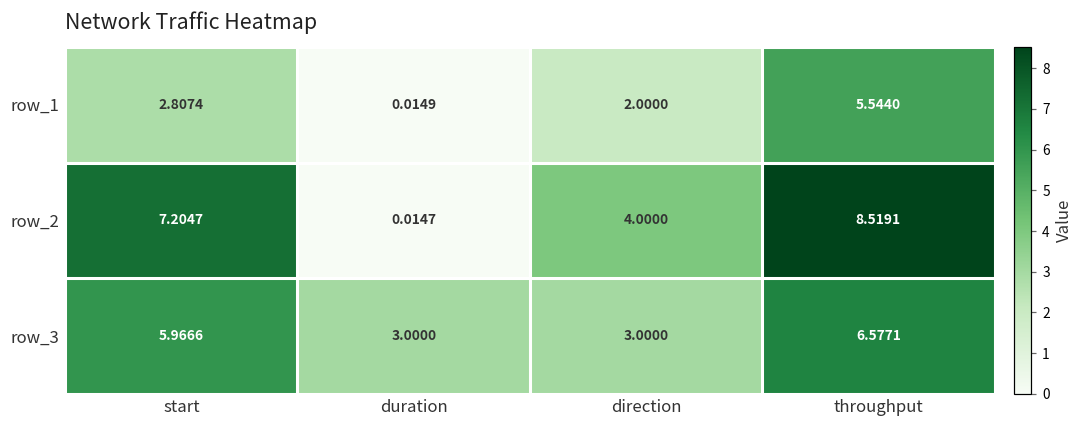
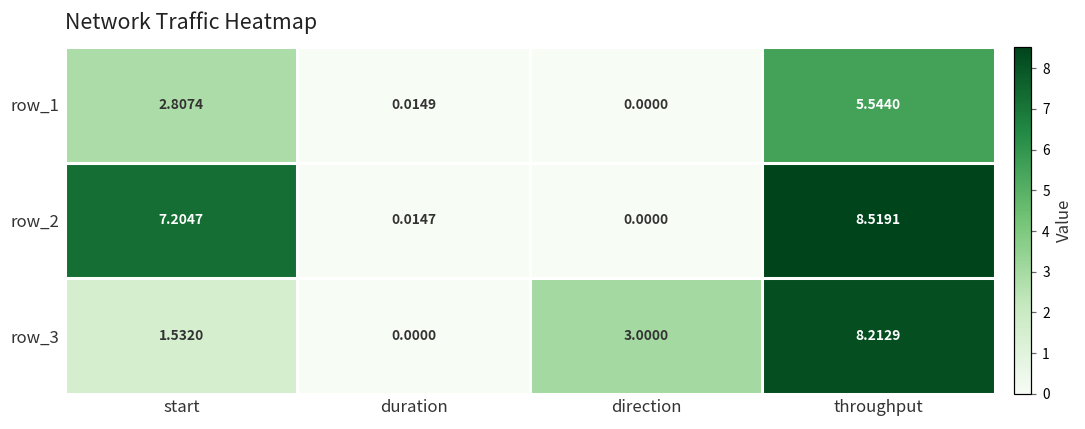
  {
    "row_1": {
      "start": 2.8074,
      "duration": 0.0149,
-     "direction": 2.0000,
+     "direction": 0.0000,
      "throughput": 5.5440
    },
    "row_2": {
      "start": 7.2047,
      "duration": 0.0147,
-     "direction": 4.0000,
+     "direction": 0.0000,
      "throughput": 8.5191
    },
    "row_3": {
-     "start": 5.9666,
-     "duration": 3.0000,
+     "start": 1.5320,
+     "duration": 0.0000,
      "direction": 3.0000,
-     "throughput": 6.5771
+     "throughput": 8.2129
    }
  }
